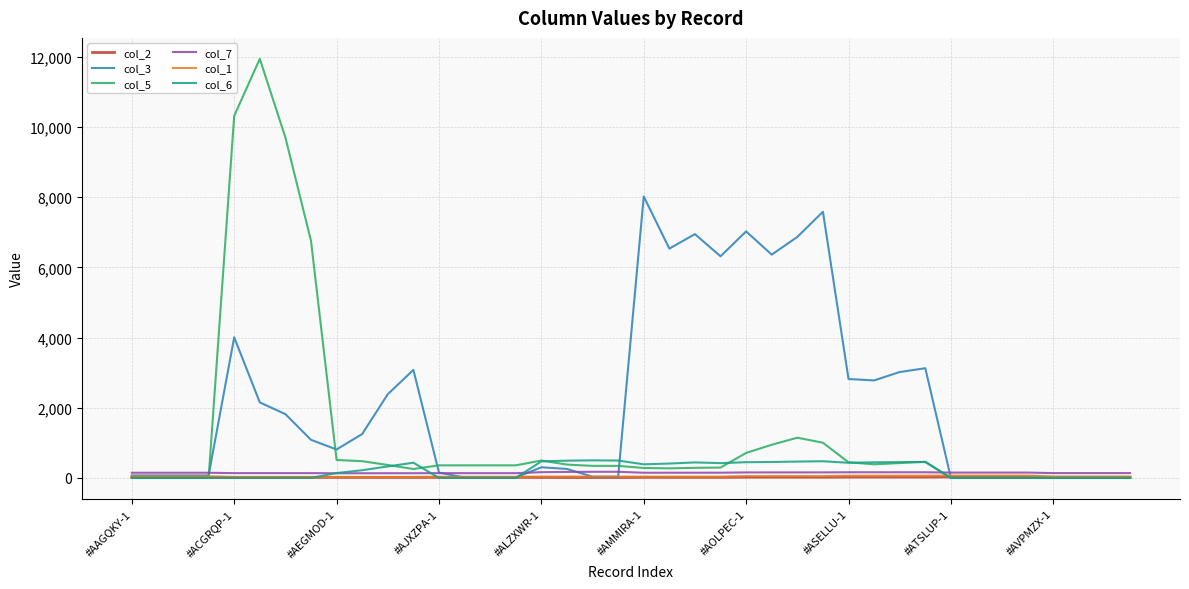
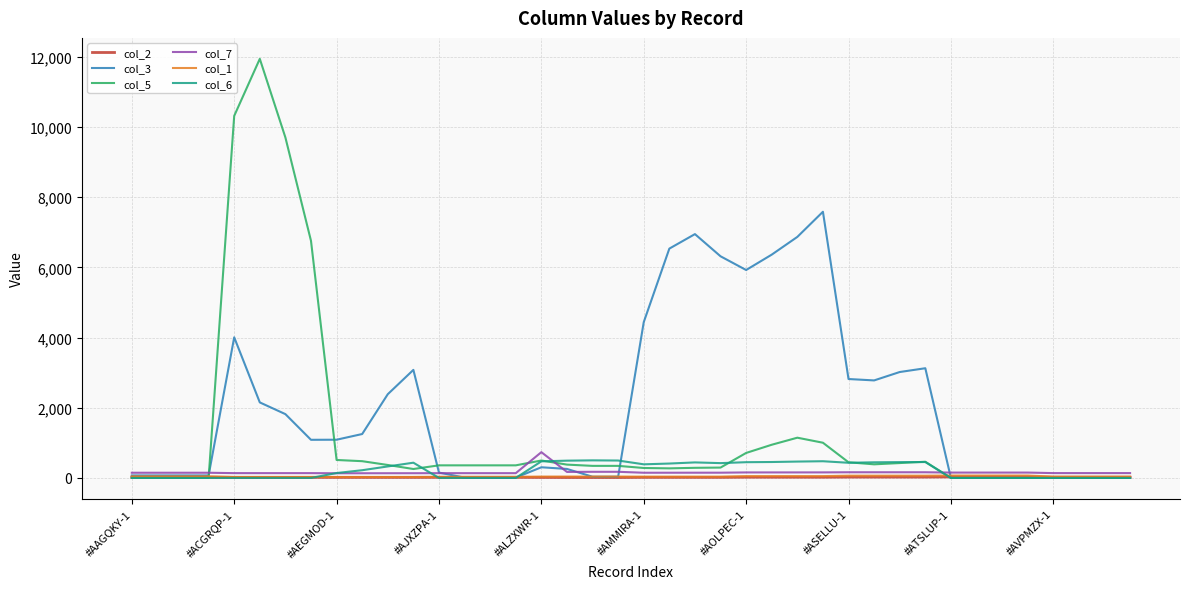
  {
    "col_3": {
      "#ACGRQP-1": "4,000",
-     "#AEGMOD-1": "800",
+     "#AEGMOD-1": "1,100",
      "#ALZXWR-1": "300",
-     "#AMMIRA-1": "8,000",
-     "#AOLPEC-1": "7,000",
+     "#AMMIRA-1": "4,400",
+     "#AOLPEC-1": "5,900",
      "#ASELLU-1": "2,800"
    },
    "col_7": {
      "#AAGQKY-1": "100",
      "#ACGRQP-1": "100",
-     "#ALZXWR-1": "200",
+     "#ALZXWR-1": "700",
      "#AMMIRA-1": "100",
      "#AOLPEC-1": "200",
      "#ASELLU-1": "200",
      "#ATSLUP-1": "200",
      "#AVPMZX-1": "100"
    }
  }
